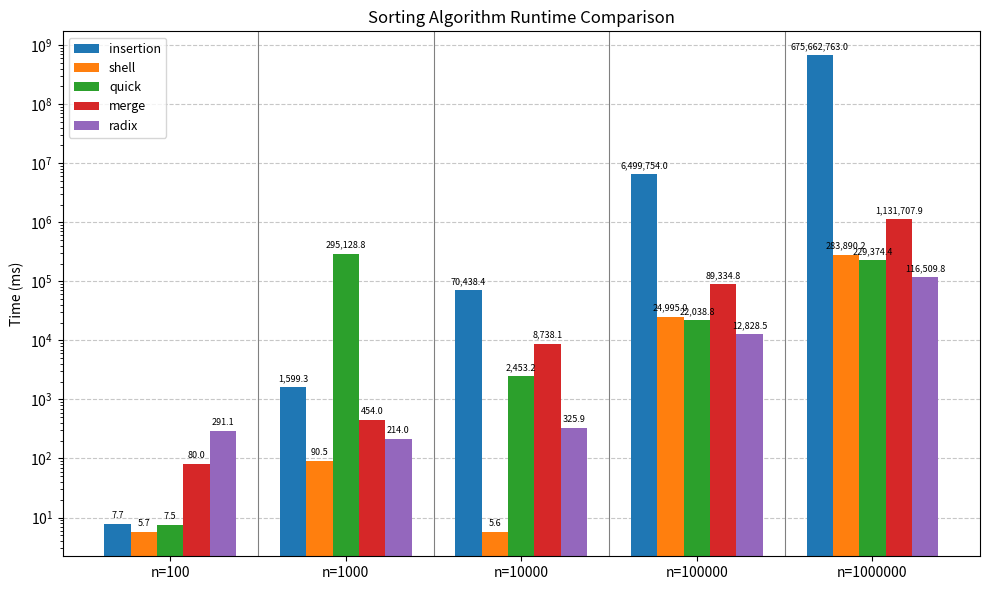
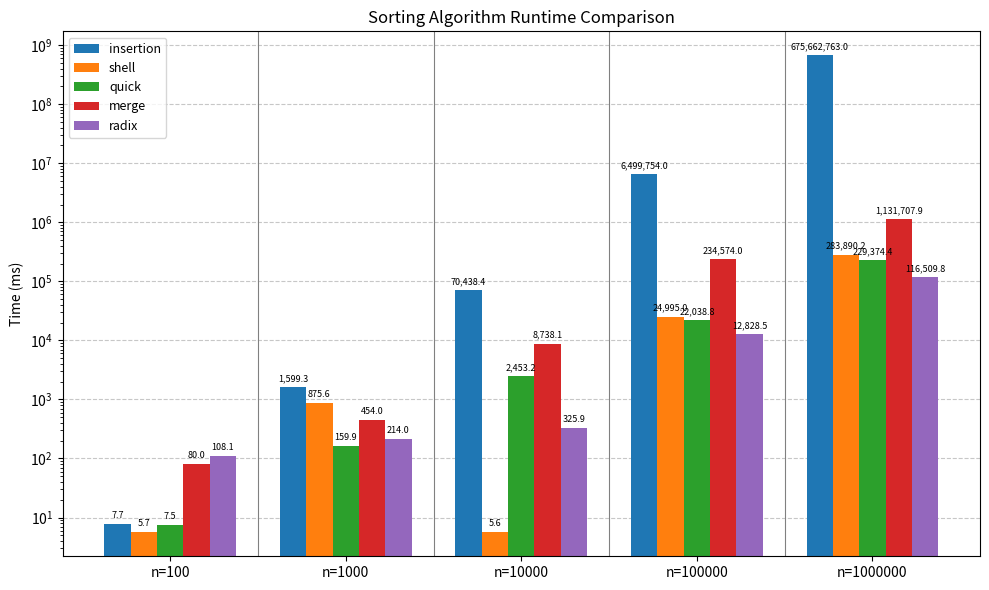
  {
    "insertion": {
      "n=100": "7.7",
      "n=1000": "1,599.3",
      "n=10000": "70,438.4",
      "n=100000": "6,499,754.0",
      "n=1000000": "675,662,763.0"
    },
    "shell": {
      "n=100": "5.7",
-     "n=1000": "90.5",
+     "n=1000": "875.6",
      "n=10000": "5.6",
      "n=1000000": "283,890.2"
    },
    "quick": {
      "n=100": "7.5",
-     "n=1000": "295,128.8",
+     "n=1000": "159.9",
      "n=10000": "2,453.2",
      "n=1000000": "229,374.4"
    },
    "merge": {
      "n=100": "80.0",
      "n=1000": "454.0",
      "n=10000": "8,738.1",
-     "n=100000": "89,334.8",
+     "n=100000": "234,574.0",
      "n=1000000": "1,131,707.9"
    },
    "radix": {
-     "n=100": "291.1",
+     "n=100": "108.1",
      "n=1000": "214.0",
      "n=10000": "325.9",
      "n=100000": "12,828.5",
      "n=1000000": "116,509.8"
    }
  }
